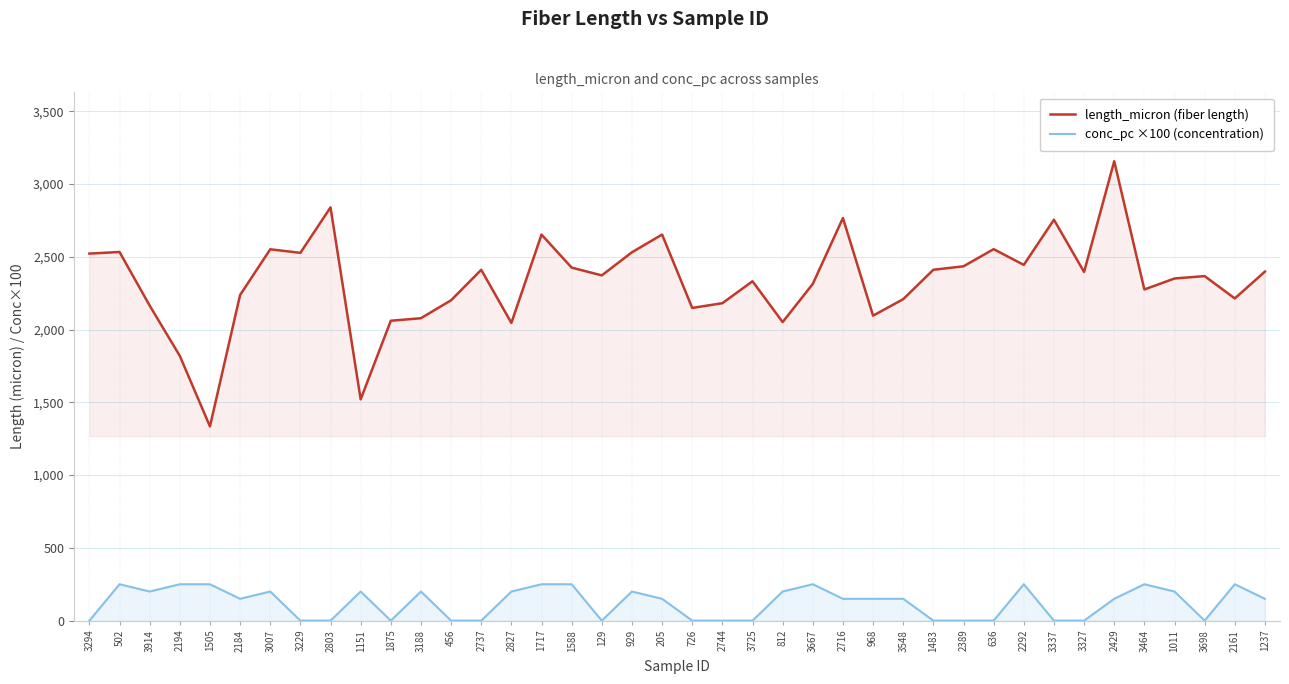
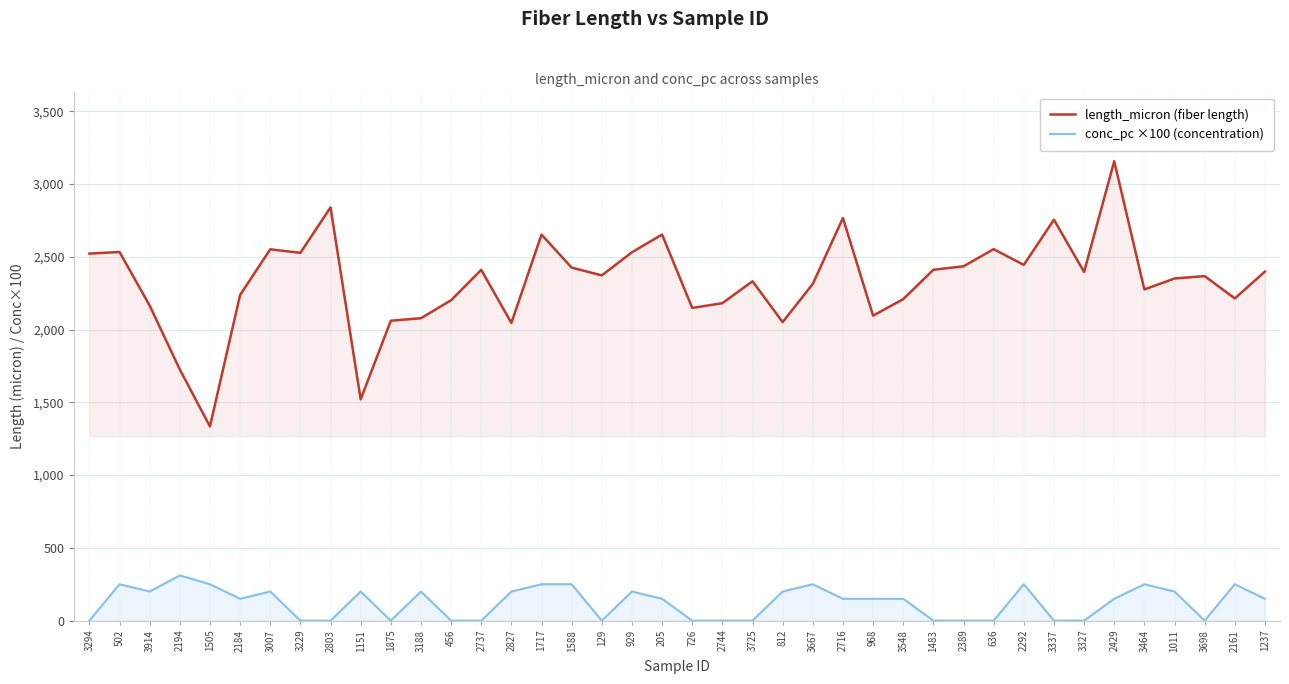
  {
    "length_micron (fiber length)": {
      "3294": "2,520",
      "502": "2,530",
      "3914": "2,160",
-     "2194": "1,820",
+     "2194": "1,730",
      "1505": "1,330",
      "2184": "2,240",
      "3007": "2,550",
      "3229": "2,530",
      "2803": "2,840",
      "1151": "1,520",
      "1875": "2,060",
      "3188": "2,080",
      "456": "2,200",
      "2737": "2,410",
      "2827": "2,050",
      "1717": "2,650",
      "1588": "2,430",
      "129": "2,370",
      "929": "2,530",
      "205": "2,650",
      "726": "2,150",
      "2744": "2,180",
      "3725": "2,330",
      "812": "2,050",
      "3667": "2,310",
      "2716": "2,770",
      "968": "2,100",
      "3548": "2,210",
      "1483": "2,410",
      "2389": "2,430",
      "636": "2,550",
      "2292": "2,440",
      "3337": "2,750",
      "3327": "2,400",
      "2429": "3,160",
      "3464": "2,280",
      "1011": "2,350",
      "3698": "2,370",
      "2161": "2,210",
      "1237": "2,400"
    },
    "conc_pc ×100 (concentration)": {
      "3294": "0",
      "502": "250",
      "3914": "200",
-     "2194": "250",
+     "2194": "310",
      "1505": "250",
      "2184": "150",
      "3007": "200",
      "3229": "0",
      "2803": "0",
      "1151": "200",
      "1875": "0",
      "3188": "200",
      "456": "0",
      "2737": "0",
      "2827": "200",
      "1717": "250",
      "1588": "250",
      "129": "0",
      "929": "200",
      "205": "150",
      "726": "0",
      "2744": "0",
      "3725": "0",
      "812": "200",
      "3667": "250",
      "2716": "150",
      "968": "150",
      "3548": "150",
      "1483": "0",
      "2389": "0",
      "636": "0",
      "2292": "250",
      "3337": "0",
      "3327": "0",
      "2429": "150",
      "3464": "250",
      "1011": "200",
      "3698": "0",
      "2161": "250",
      "1237": "150"
    }
  }
